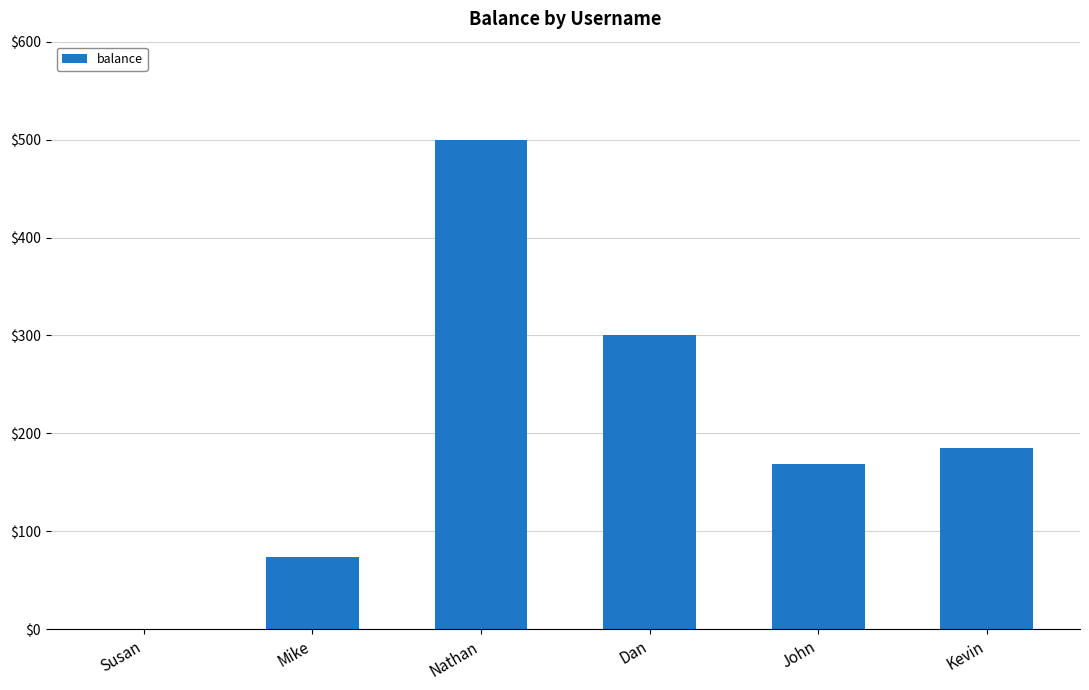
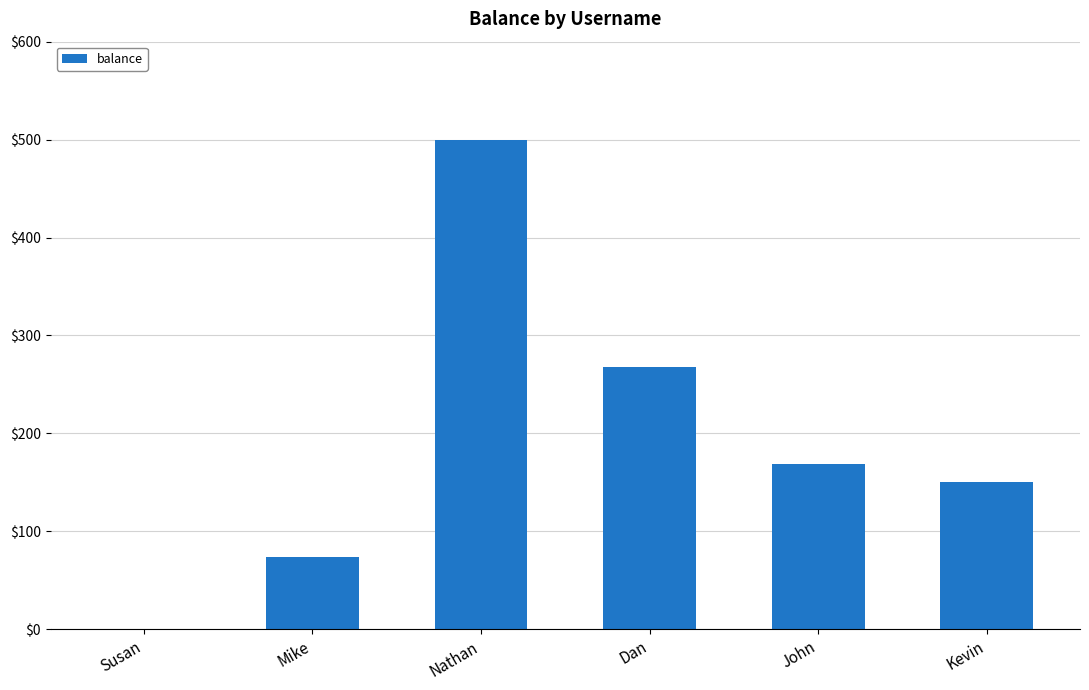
  {
    "Susan": "$0",
    "Mike": "$70",
    "Nathan": "$500",
-   "Dan": "$300",
+   "Dan": "$270",
    "John": "$170",
-   "Kevin": "$190"
+   "Kevin": "$150"
  }
